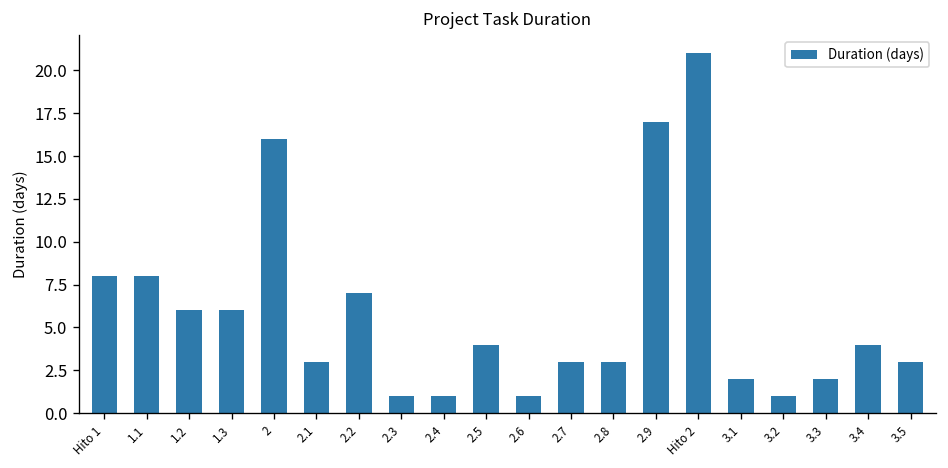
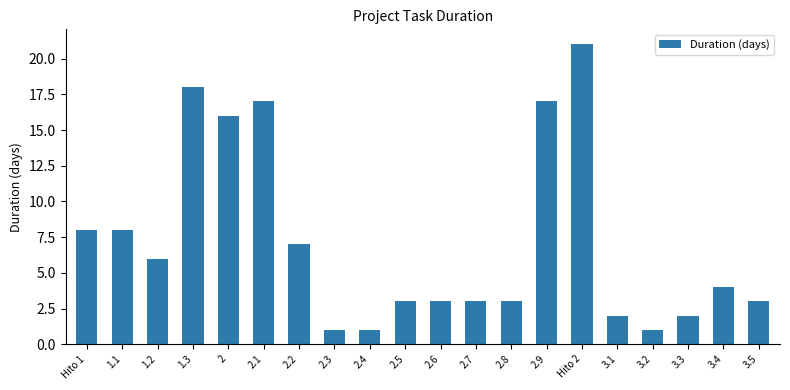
  {
    "Hito 1": 8,
    "1.1": 8,
    "1.2": 6,
-   "1.3": 6,
+   "1.3": 18,
    "2": 16,
-   "2.1": 3,
+   "2.1": 17,
    "2.2": 7,
    "2.3": 1,
    "2.4": 1,
-   "2.5": 4,
-   "2.6": 1,
+   "2.5": 3,
+   "2.6": 3,
    "2.7": 3,
    "2.8": 3,
    "2.9": 17,
    "Hito 2": 21,
    "3.1": 2,
    "3.2": 1,
    "3.3": 2,
    "3.4": 4,
    "3.5": 3
  }
